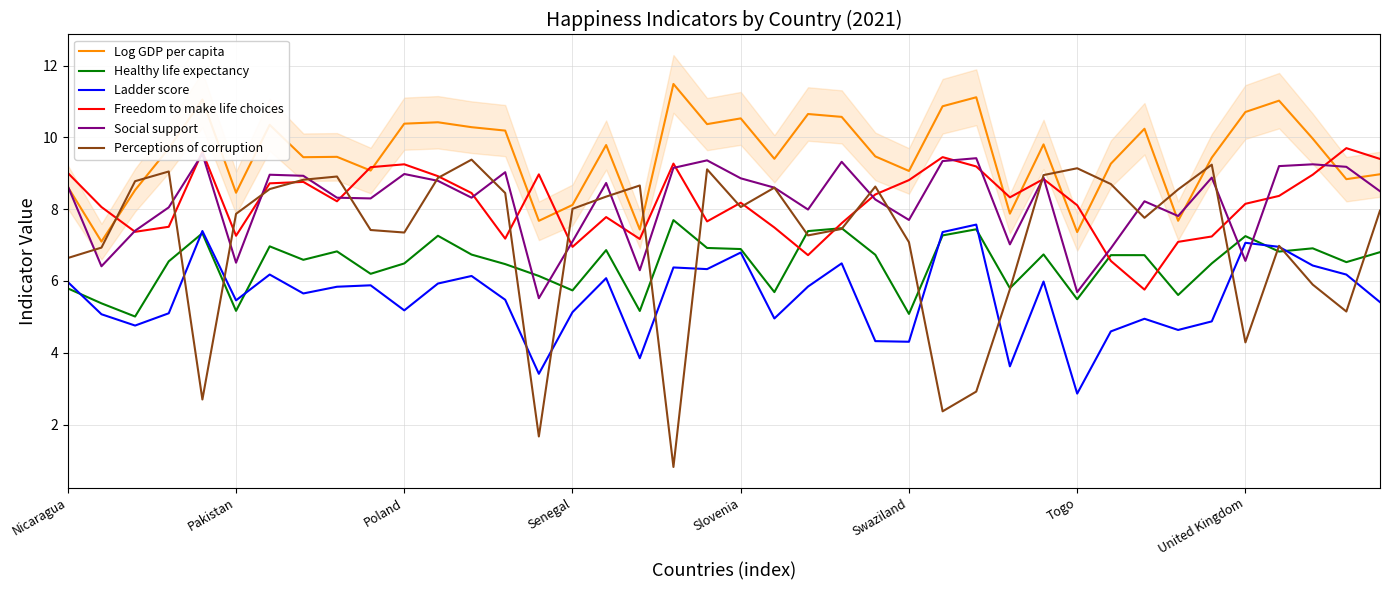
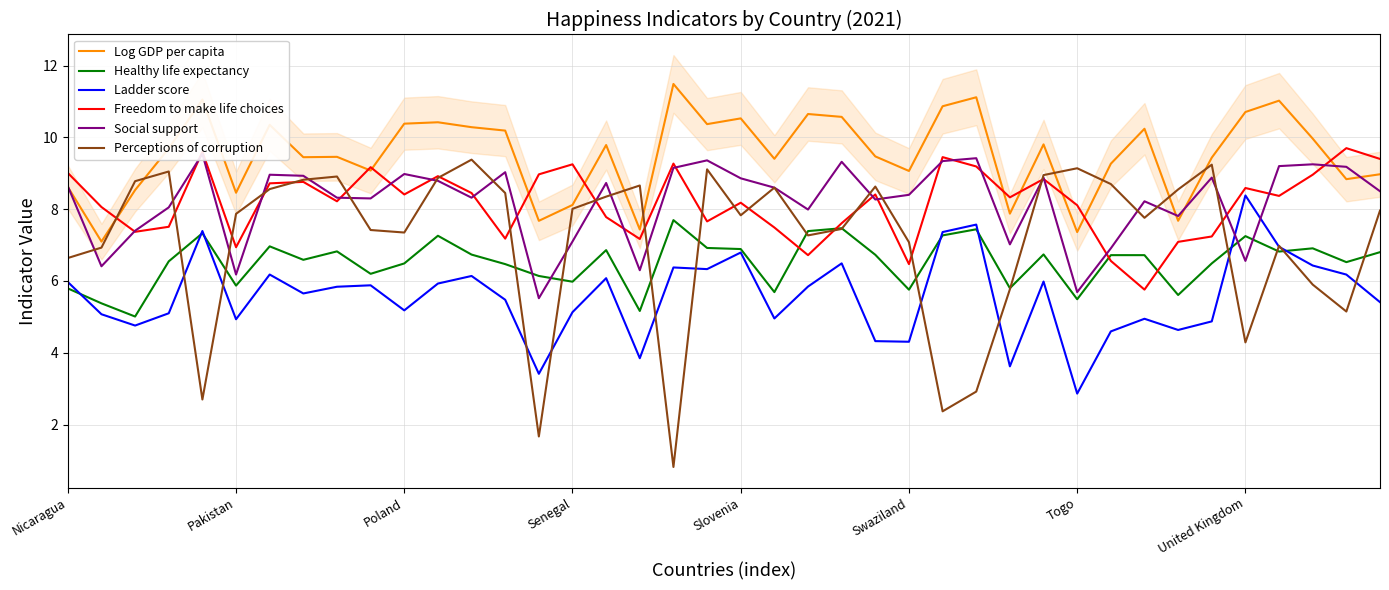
  {
    "Healthy life expectancy": {
      "Nicaragua": 5.8,
-     "Pakistan": 5.2,
+     "Pakistan": 5.9,
      "Poland": 6.5,
-     "Senegal": 5.7,
+     "Senegal": 6.0,
      "Slovenia": 6.9,
-     "Swaziland": 5.1,
+     "Swaziland": 5.8,
      "Togo": 5.5,
      "United Kingdom": 7.3
    },
    "Ladder score": {
      "Nicaragua": 6.0,
-     "Pakistan": 5.5,
+     "Pakistan": 4.9,
      "Poland": 5.2,
      "Senegal": 5.1,
      "Slovenia": 6.8,
      "Swaziland": 4.3,
      "Togo": 2.9,
-     "United Kingdom": 7.1
+     "United Kingdom": 8.4
    },
    "Freedom to make life choices": {
      "Nicaragua": 9.0,
-     "Pakistan": 7.3,
-     "Poland": 9.3,
-     "Senegal": 6.9,
+     "Pakistan": 6.9,
+     "Poland": 8.4,
+     "Senegal": 9.3,
      "Slovenia": 8.2,
-     "Swaziland": 8.8,
+     "Swaziland": 6.5,
      "Togo": 8.1,
-     "United Kingdom": 8.1
+     "United Kingdom": 8.6
    },
    "Social support": {
-     "Pakistan": 6.5,
+     "Pakistan": 6.2,
      "Poland": 9.0,
      "Senegal": 7.1,
      "Slovenia": 8.9,
-     "Swaziland": 7.7,
+     "Swaziland": 8.4,
      "Togo": 5.7,
      "United Kingdom": 6.6
    },
    "Perceptions of corruption": {
      "Nicaragua": 6.6,
      "Pakistan": 7.9,
      "Poland": 7.4,
      "Senegal": 8.0,
-     "Slovenia": 8.1,
+     "Slovenia": 7.8,
      "Swaziland": 7.1,
      "Togo": 9.1,
      "United Kingdom": 4.3
    }
  }
